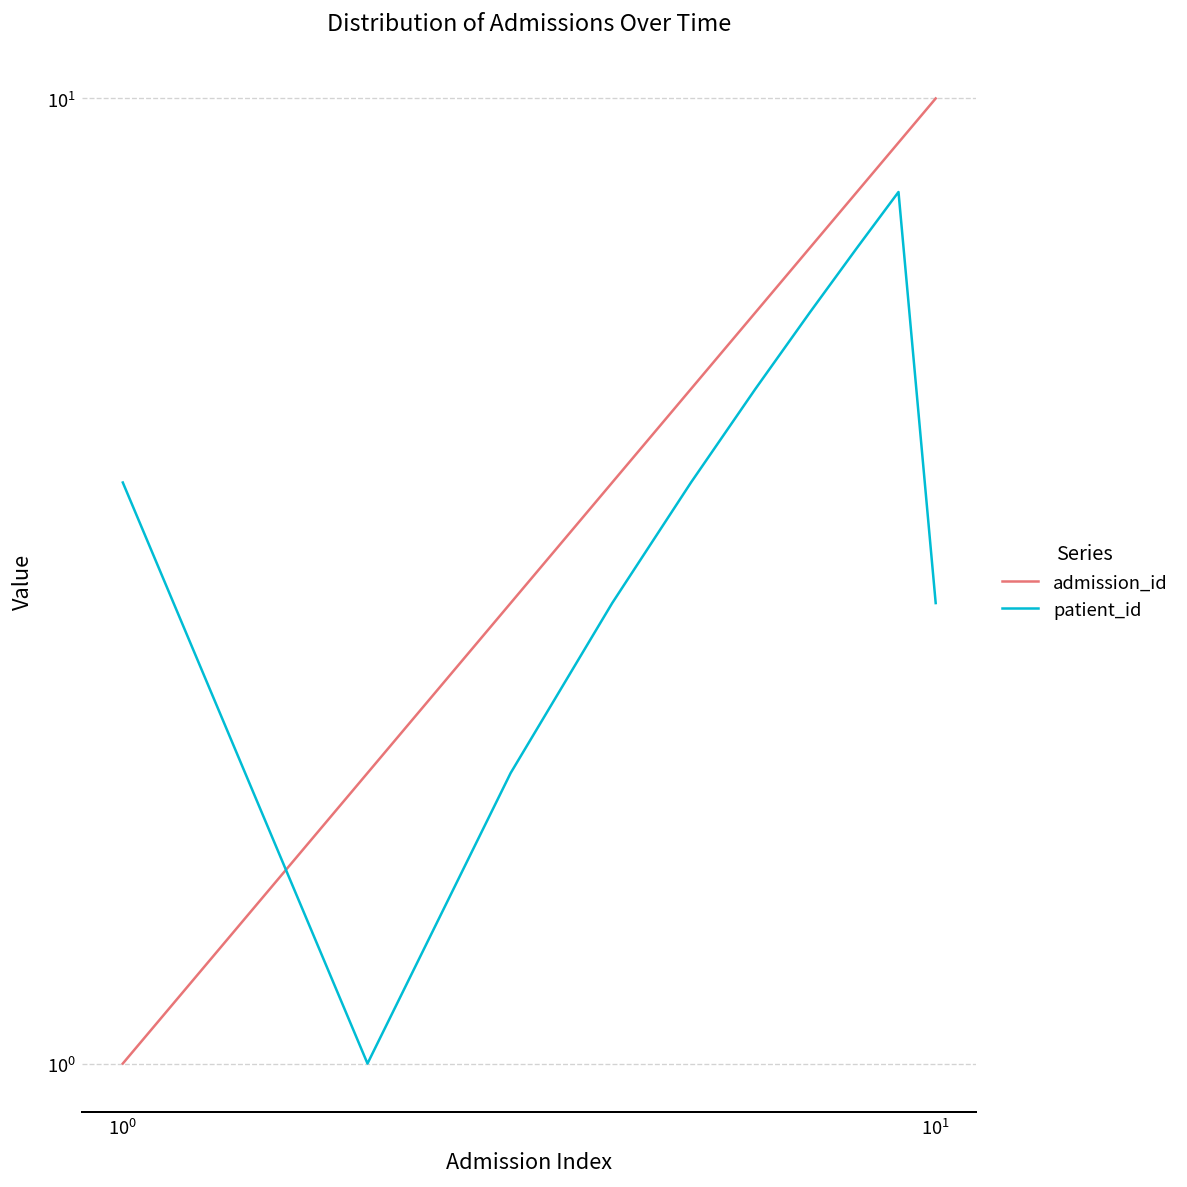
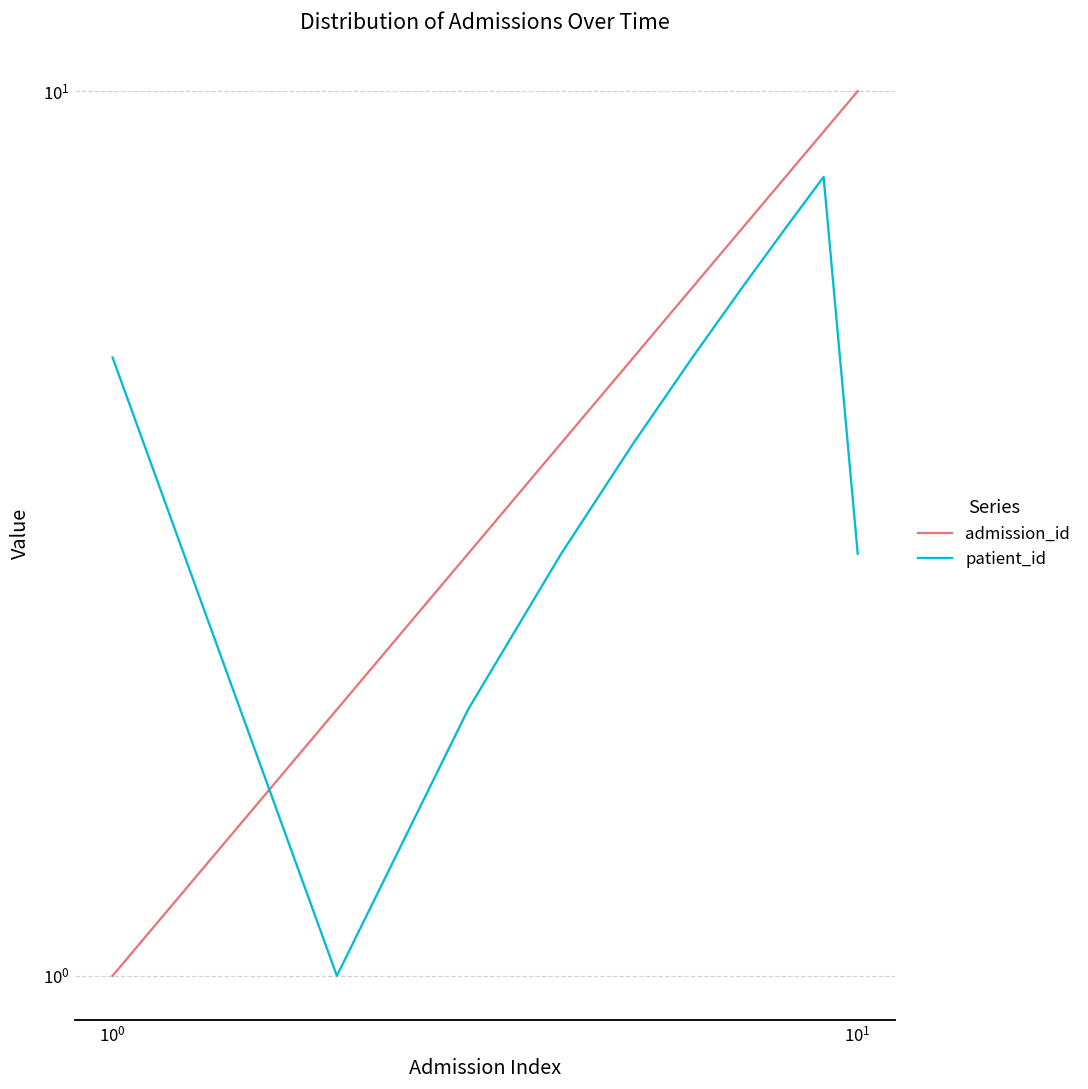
  {
    "admission_id": {
      "10^0": 1,
      "10^1": 10
    },
    "patient_id": {
-     "10^0": 4,
+     "10^0": 5,
      "10^1": 3
    }
  }
